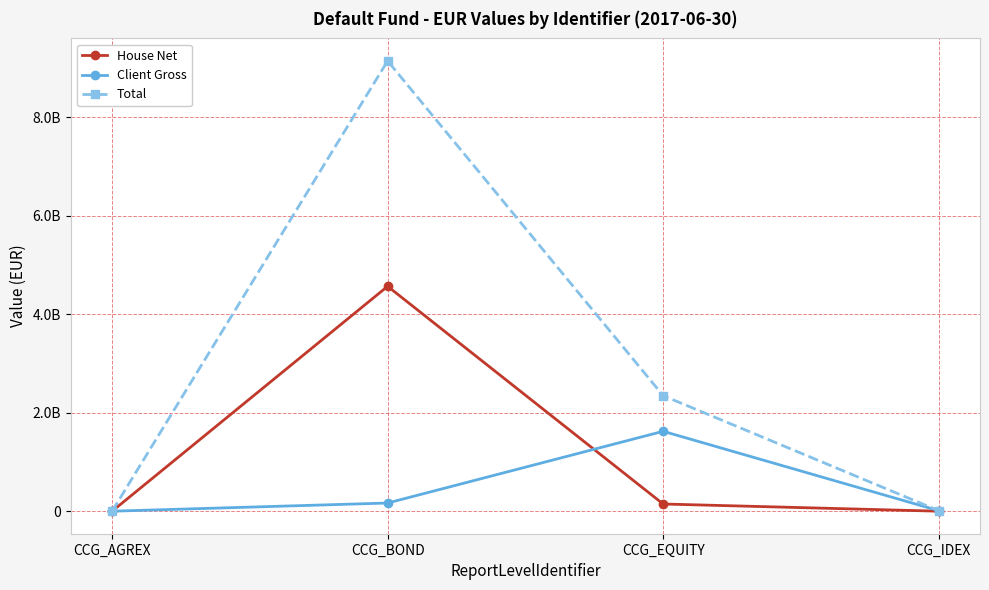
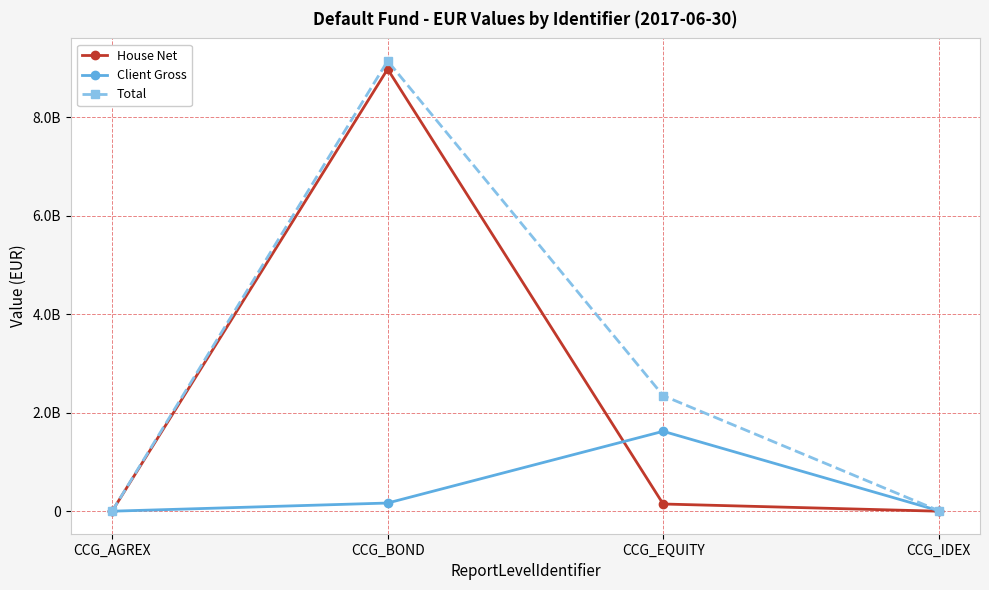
  {
    "House Net": {
-     "CCG_BOND": 4600000000,
+     "CCG_BOND": 9000000000,
      "CCG_EQUITY": 100000000
    }
  }
